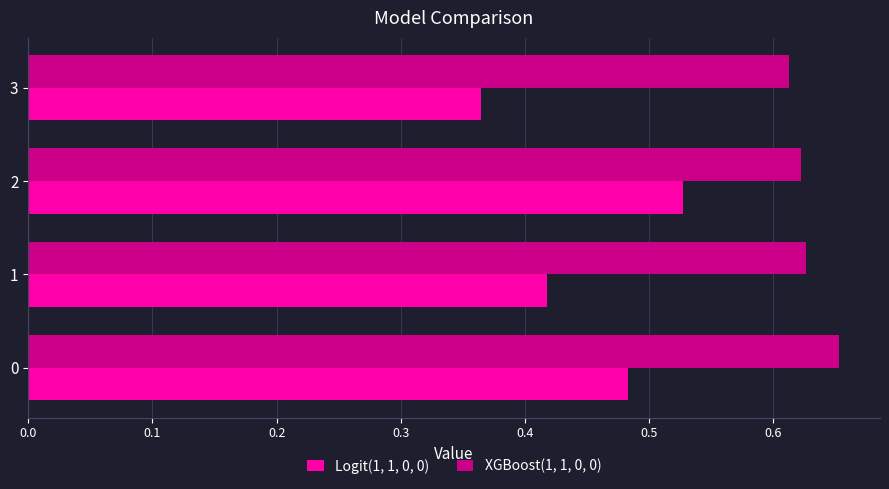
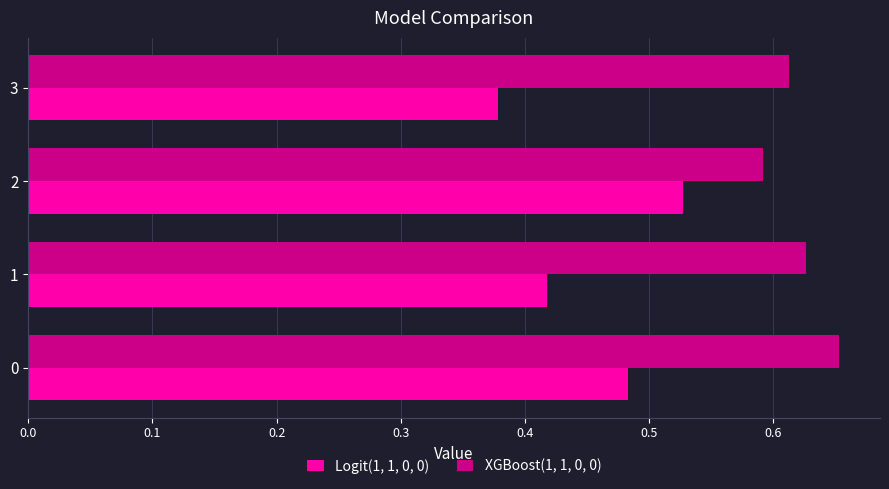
  {
    "Logit(1, 1, 0, 0)": {
-     "3": 0.365,
+     "3": 0.378,
      "2": 0.527,
      "1": 0.418,
      "0": 0.483
    },
    "XGBoost(1, 1, 0, 0)": {
      "3": 0.612,
-     "2": 0.622,
+     "2": 0.592,
      "1": 0.627,
      "0": 0.653
    }
  }
